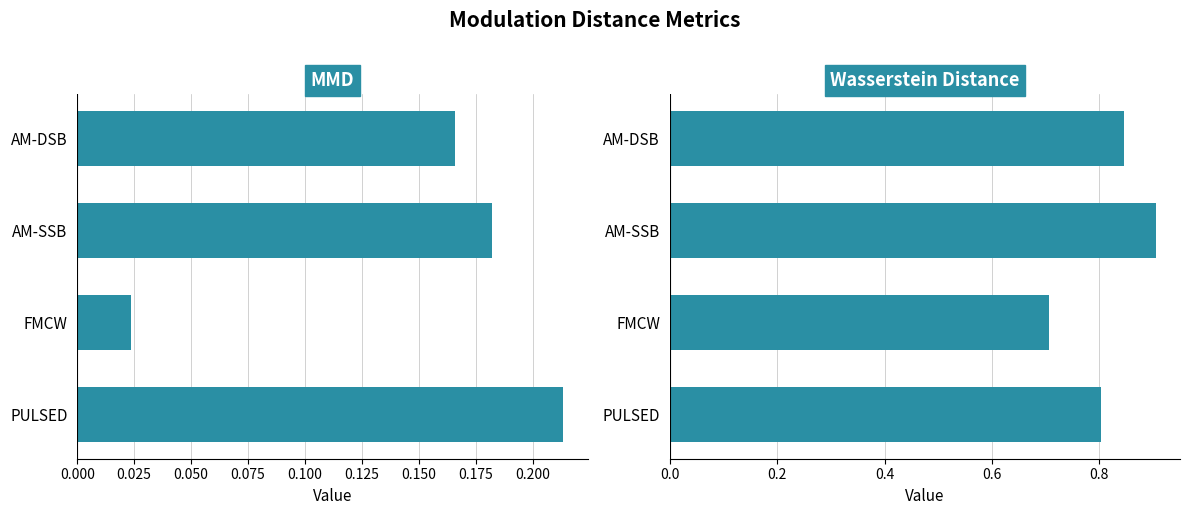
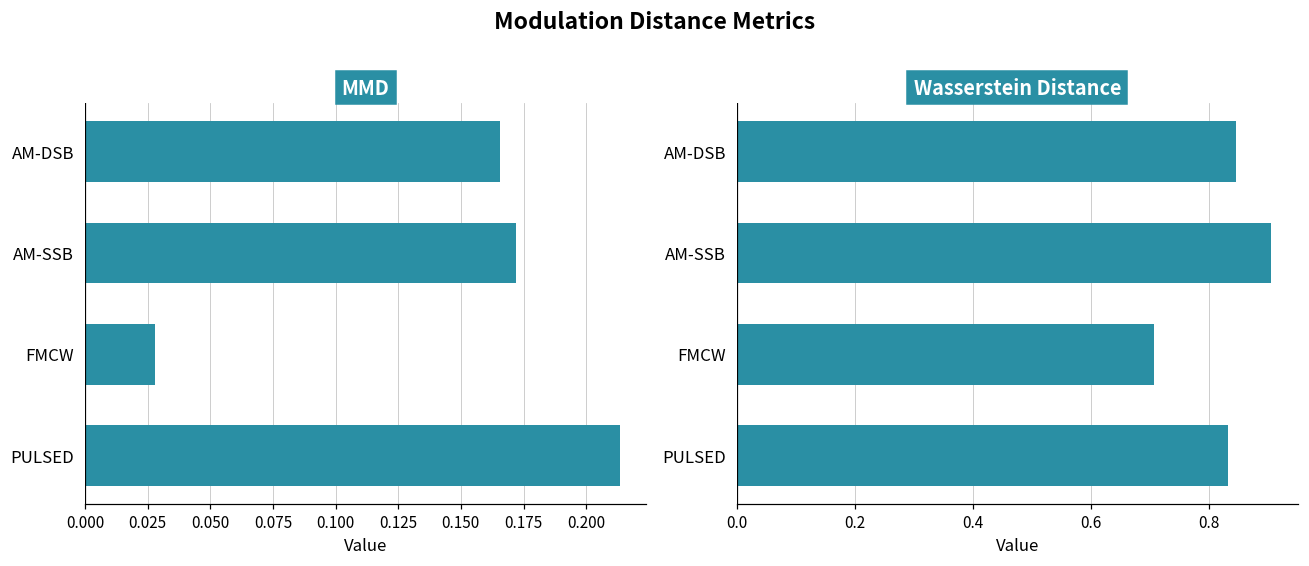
  {
    "MMD": {
      "AM-DSB": 0.166,
-     "AM-SSB": 0.182,
-     "FMCW": 0.023,
+     "AM-SSB": 0.172,
+     "FMCW": 0.028,
      "PULSED": 0.213
    },
    "Wasserstein Distance": {
      "AM-DSB": 0.85,
      "AM-SSB": 0.91,
      "FMCW": 0.71,
-     "PULSED": 0.80
+     "PULSED": 0.83
    }
  }
